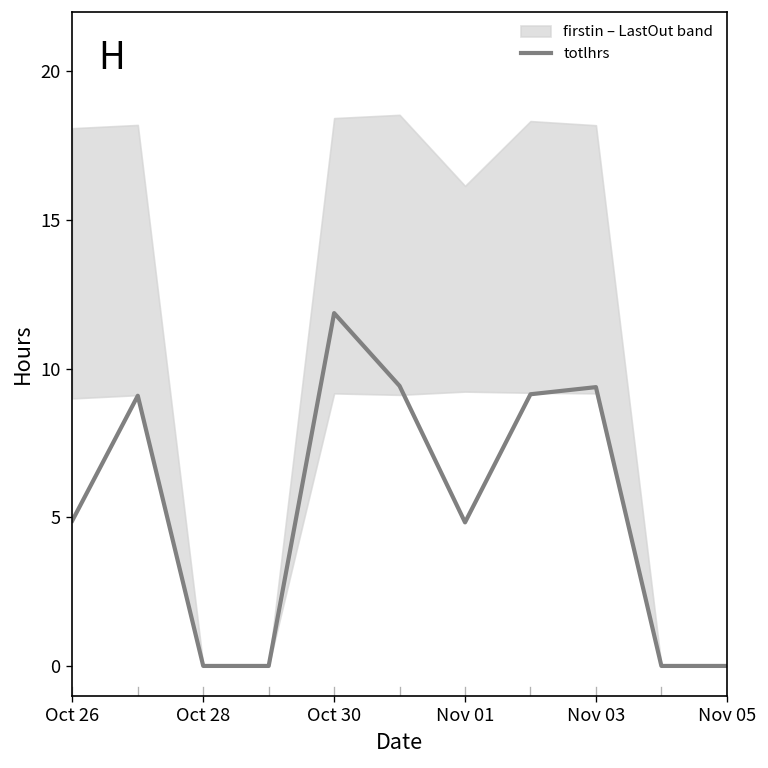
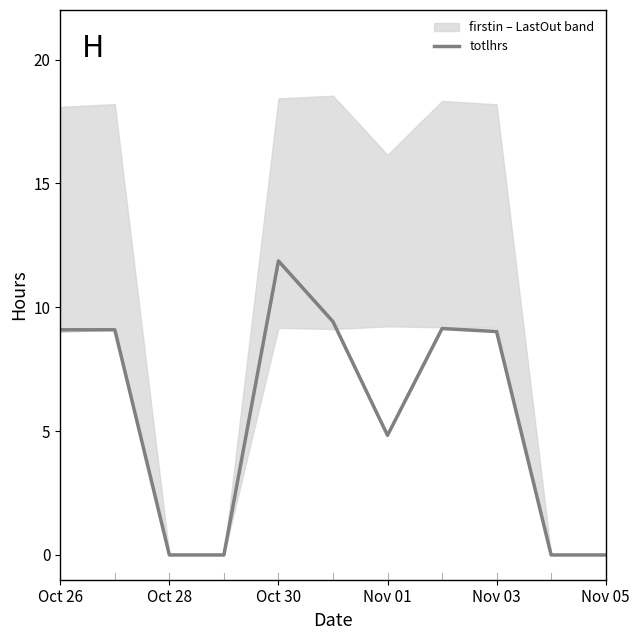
  {
    "totlhrs": {
-     "Oct 26": 4.9,
+     "Oct 26": 9.1,
      "Oct 30": 11.9,
      "Nov 01": 4.8,
-     "Nov 03": 9.4
+     "Nov 03": 9.0
    }
  }
